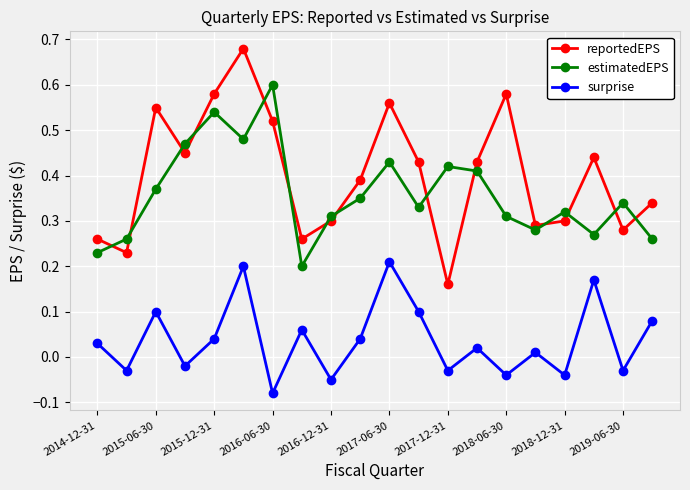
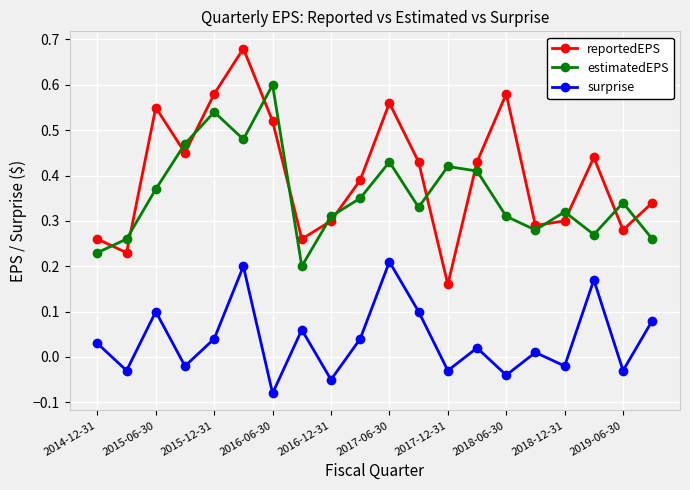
  {
    "reportedEPS": {
      "2014-12-31": 0.26,
      "2015-06-30": 0.55,
      "2015-12-31": 0.58,
      "2016-06-30": 0.52,
      "2016-12-31": 0.30,
      "2017-06-30": 0.56,
      "2017-12-31": 0.16,
      "2018-06-30": 0.58,
      "2018-12-31": 0.30,
      "2019-06-30": 0.28
    },
    "estimatedEPS": {
      "2014-12-31": 0.23,
      "2015-06-30": 0.37,
      "2015-12-31": 0.54,
      "2016-06-30": 0.60,
      "2016-12-31": 0.31,
      "2017-06-30": 0.43,
      "2017-12-31": 0.42,
      "2018-06-30": 0.31,
      "2018-12-31": 0.32,
      "2019-06-30": 0.34
    },
    "surprise": {
      "2014-12-31": 0.03,
      "2015-06-30": 0.10,
      "2015-12-31": 0.04,
      "2016-06-30": -0.08,
      "2016-12-31": -0.05,
      "2017-06-30": 0.21,
      "2017-12-31": -0.03,
      "2018-06-30": -0.04,
-     "2018-12-31": -0.04,
+     "2018-12-31": -0.02,
      "2019-06-30": -0.03
    }
  }
